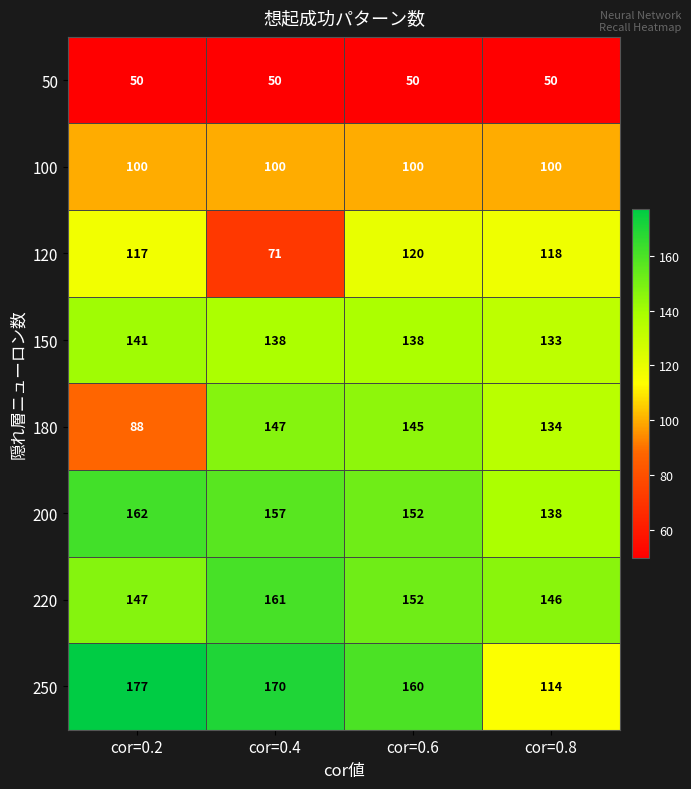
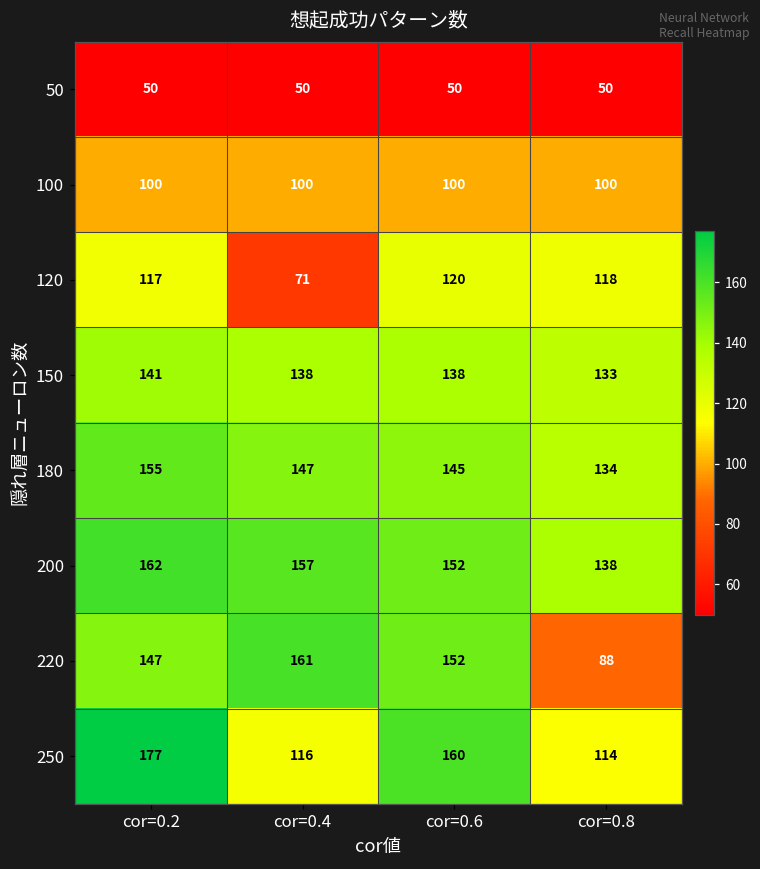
  {
    "50": {
      "cor=0.2": 50,
      "cor=0.4": 50,
      "cor=0.6": 50,
      "cor=0.8": 50
    },
    "100": {
      "cor=0.2": 100,
      "cor=0.4": 100,
      "cor=0.6": 100,
      "cor=0.8": 100
    },
    "120": {
      "cor=0.2": 117,
      "cor=0.4": 71,
      "cor=0.6": 120,
      "cor=0.8": 118
    },
    "150": {
      "cor=0.2": 141,
      "cor=0.4": 138,
      "cor=0.6": 138,
      "cor=0.8": 133
    },
    "180": {
-     "cor=0.2": 88,
+     "cor=0.2": 155,
      "cor=0.4": 147,
      "cor=0.6": 145,
      "cor=0.8": 134
    },
    "200": {
      "cor=0.2": 162,
      "cor=0.4": 157,
      "cor=0.6": 152,
      "cor=0.8": 138
    },
    "220": {
      "cor=0.2": 147,
      "cor=0.4": 161,
      "cor=0.6": 152,
-     "cor=0.8": 146
+     "cor=0.8": 88
    },
    "250": {
      "cor=0.2": 177,
-     "cor=0.4": 170,
+     "cor=0.4": 116,
      "cor=0.6": 160,
      "cor=0.8": 114
    }
  }
